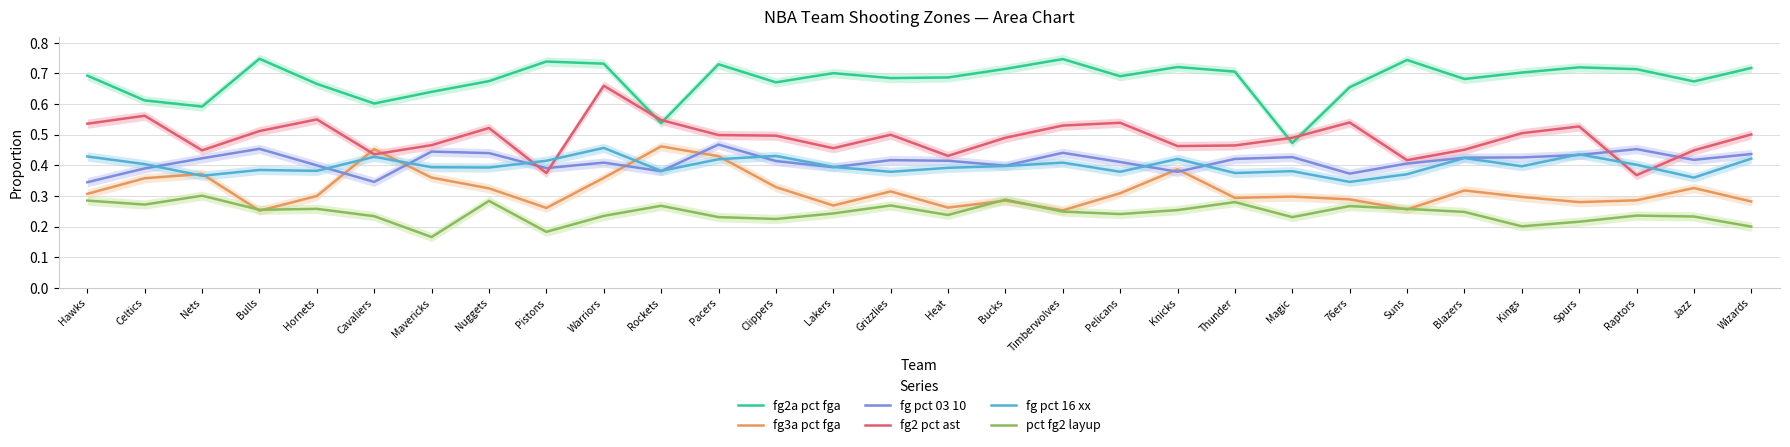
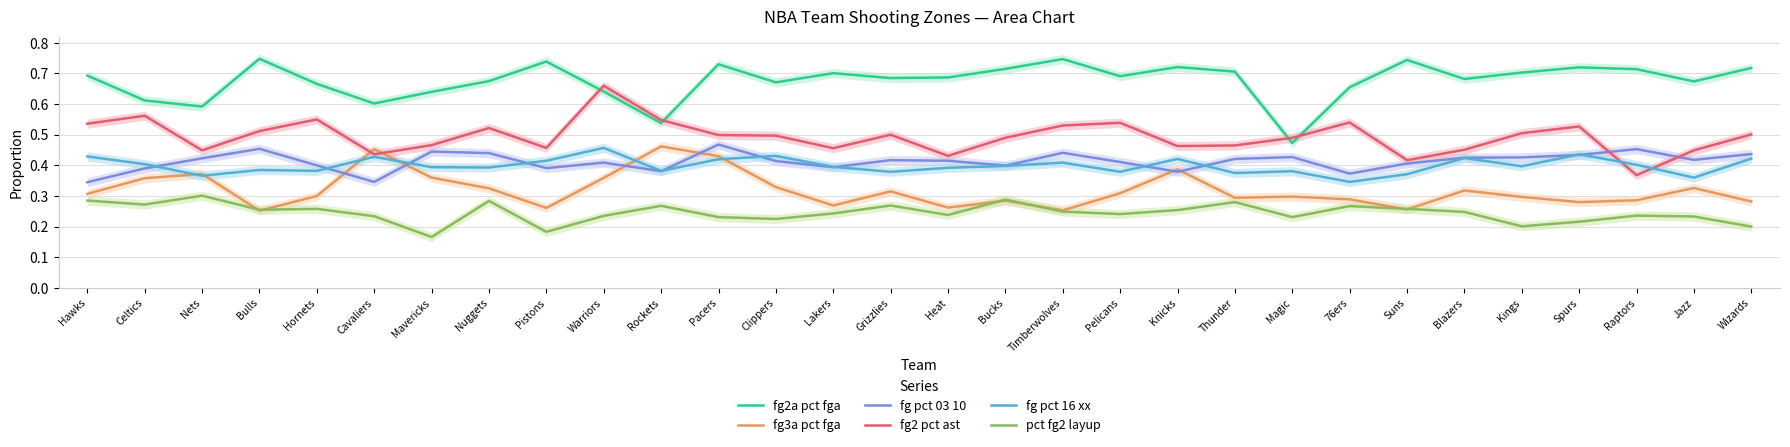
  {
    "fg2a pct fga": {
      "Hawks": 0.69,
      "Celtics": 0.61,
      "Nets": 0.59,
      "Bulls": 0.75,
      "Hornets": 0.67,
      "Cavaliers": 0.60,
      "Mavericks": 0.64,
      "Nuggets": 0.68,
      "Pistons": 0.74,
-     "Warriors": 0.73,
+     "Warriors": 0.64,
      "Rockets": 0.54,
      "Pacers": 0.73,
      "Clippers": 0.67,
      "Lakers": 0.70,
      "Grizzlies": 0.69,
      "Heat": 0.69,
      "Bucks": 0.72,
      "Timberwolves": 0.75,
      "Pelicans": 0.69,
      "Knicks": 0.72,
      "Thunder": 0.71,
      "Magic": 0.47,
      "76ers": 0.66,
      "Suns": 0.74,
      "Blazers": 0.68,
      "Kings": 0.70,
      "Spurs": 0.72,
      "Raptors": 0.71,
      "Jazz": 0.67,
      "Wizards": 0.72
    },
    "fg3a pct fga": {
      "Celtics": 0.36,
      "Hornets": 0.30,
      "Mavericks": 0.36,
      "Nuggets": 0.33,
      "Pistons": 0.26,
      "Warriors": 0.36,
      "Rockets": 0.46,
      "Clippers": 0.33,
      "Lakers": 0.27,
      "Grizzlies": 0.32,
      "Heat": 0.26,
      "Pelicans": 0.31,
      "Magic": 0.30,
      "Blazers": 0.32,
      "Kings": 0.30,
      "Spurs": 0.28,
      "Raptors": 0.29,
      "Jazz": 0.33,
      "Wizards": 0.28
    },
    "fg2 pct ast": {
      "Hawks": 0.54,
      "Celtics": 0.56,
      "Nets": 0.45,
      "Bulls": 0.51,
      "Hornets": 0.55,
      "Nuggets": 0.52,
-     "Pistons": 0.38,
+     "Pistons": 0.46,
      "Pacers": 0.50,
      "Clippers": 0.50,
      "Lakers": 0.46,
      "Grizzlies": 0.50,
      "Bucks": 0.49,
      "Timberwolves": 0.53,
      "Pelicans": 0.54,
      "Knicks": 0.46,
      "Thunder": 0.47,
      "76ers": 0.54,
      "Blazers": 0.45,
      "Kings": 0.51,
      "Spurs": 0.53,
      "Raptors": 0.37,
      "Jazz": 0.45,
      "Wizards": 0.50
    },
    "pct fg2 layup": {
      "Hawks": 0.29,
      "Celtics": 0.27,
      "Nets": 0.30,
      "Hornets": 0.26,
      "Cavaliers": 0.23,
      "Mavericks": 0.17,
      "Nuggets": 0.28,
      "Pistons": 0.18,
      "Warriors": 0.24,
      "Rockets": 0.27,
      "Pacers": 0.23,
      "Clippers": 0.23,
      "Lakers": 0.24,
      "Grizzlies": 0.27,
      "Heat": 0.24,
      "Pelicans": 0.24,
      "Knicks": 0.25,
      "Thunder": 0.28,
      "Magic": 0.23,
      "76ers": 0.27,
      "Blazers": 0.25,
      "Kings": 0.20,
      "Spurs": 0.22,
      "Raptors": 0.24,
      "Jazz": 0.23,
      "Wizards": 0.20
    }
  }
